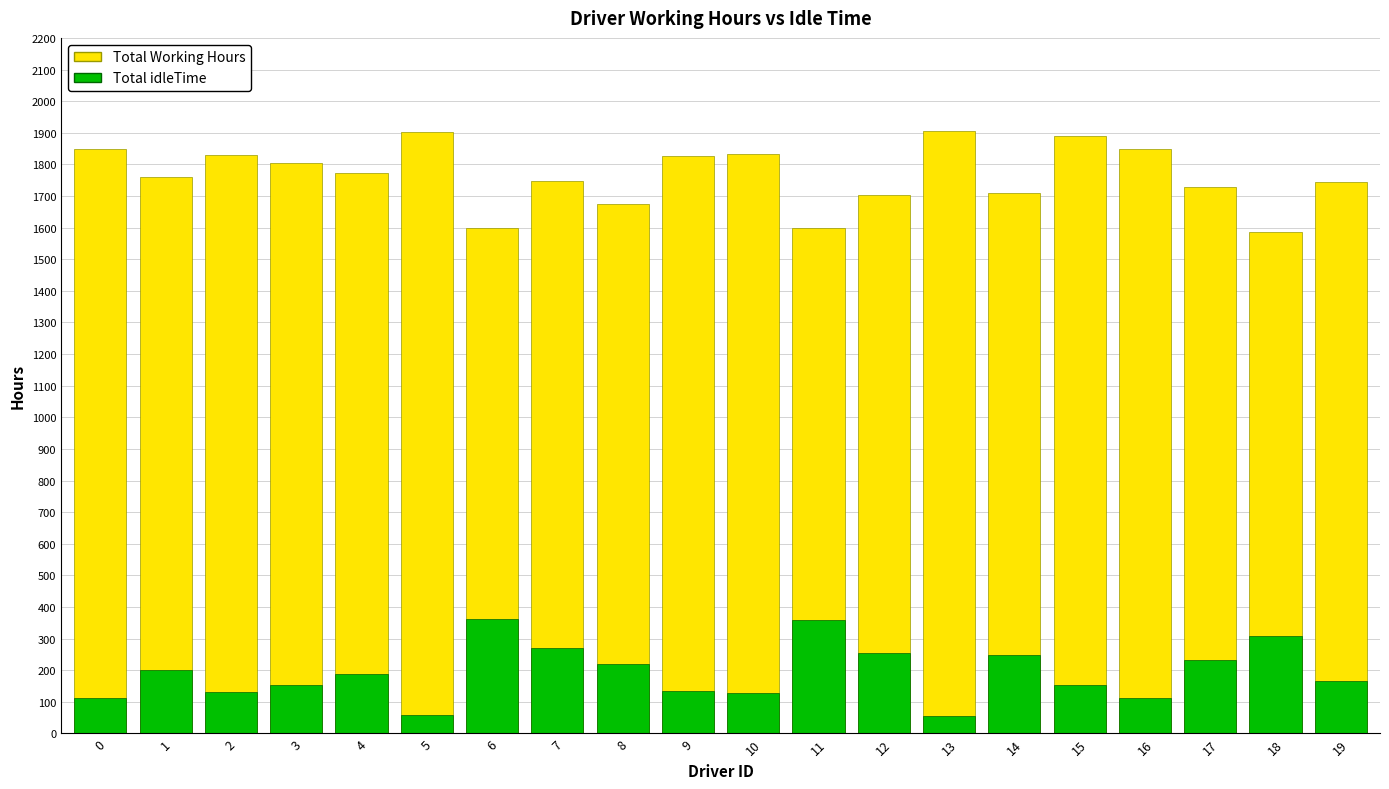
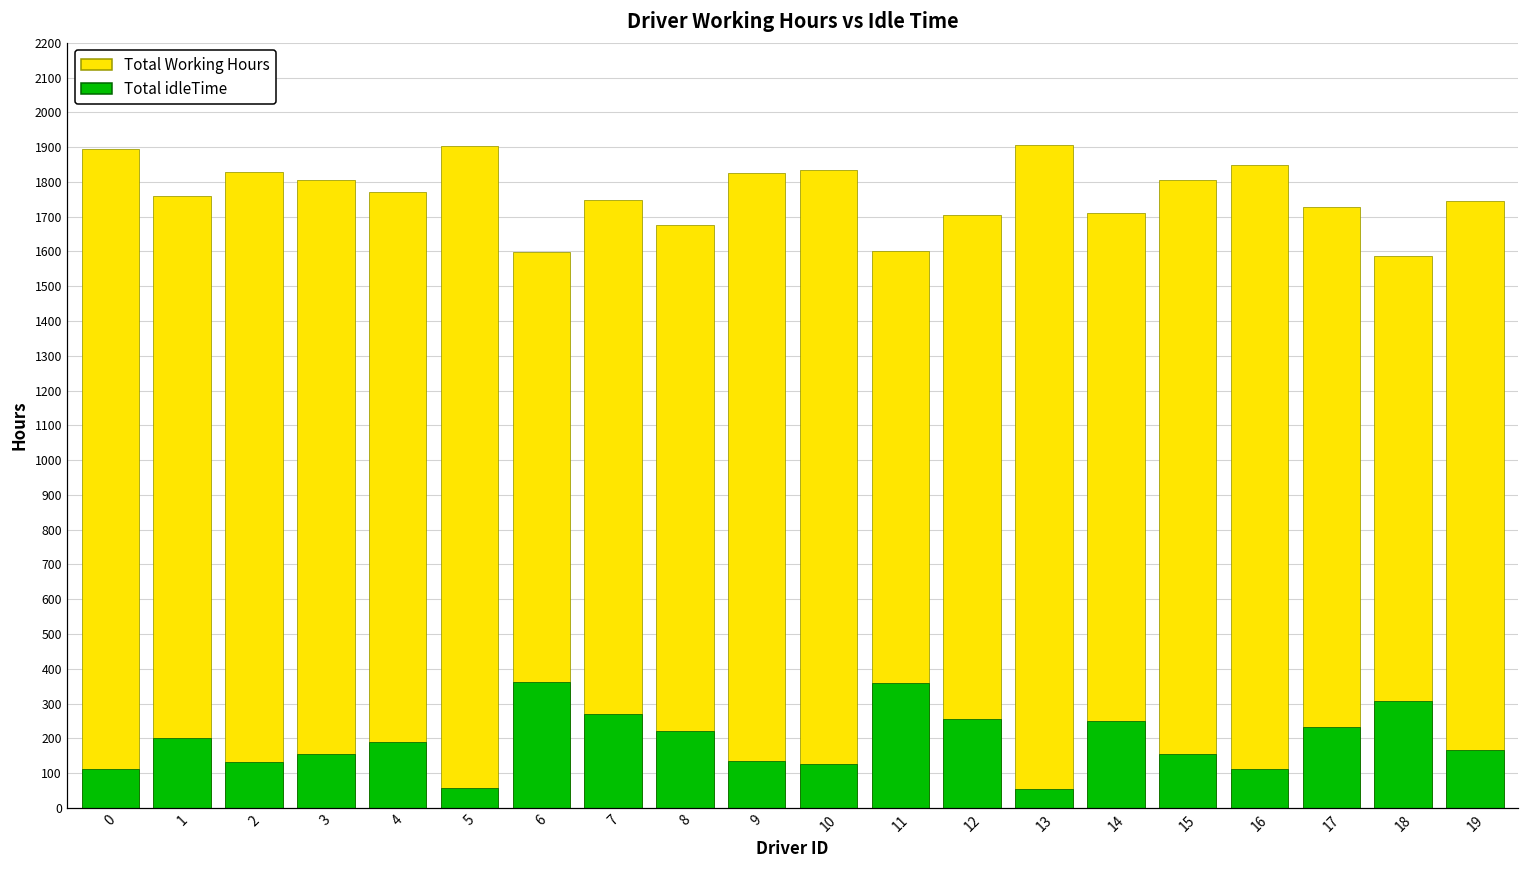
  {
    "Total Working Hours": {
-     "0": 1850,
+     "0": 1900,
      "1": 1760,
      "2": 1830,
      "3": 1810,
      "4": 1770,
      "5": 1900,
      "6": 1600,
      "7": 1750,
      "8": 1680,
      "9": 1830,
      "10": 1830,
      "11": 1600,
      "12": 1700,
      "13": 1910,
      "14": 1710,
-     "15": 1890,
+     "15": 1810,
      "16": 1850,
      "17": 1730,
      "18": 1590,
      "19": 1750
    }
  }
